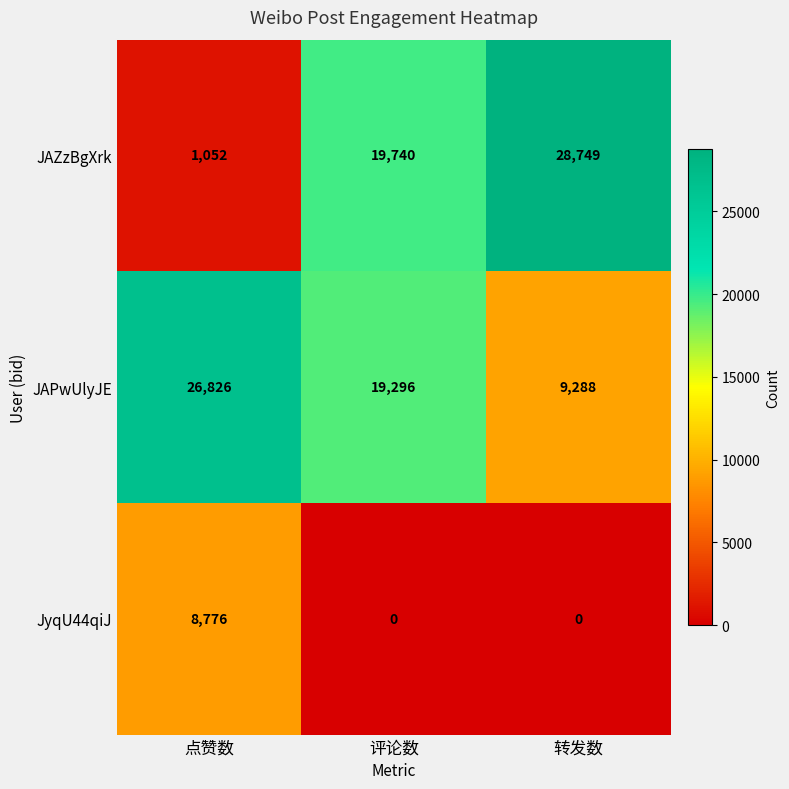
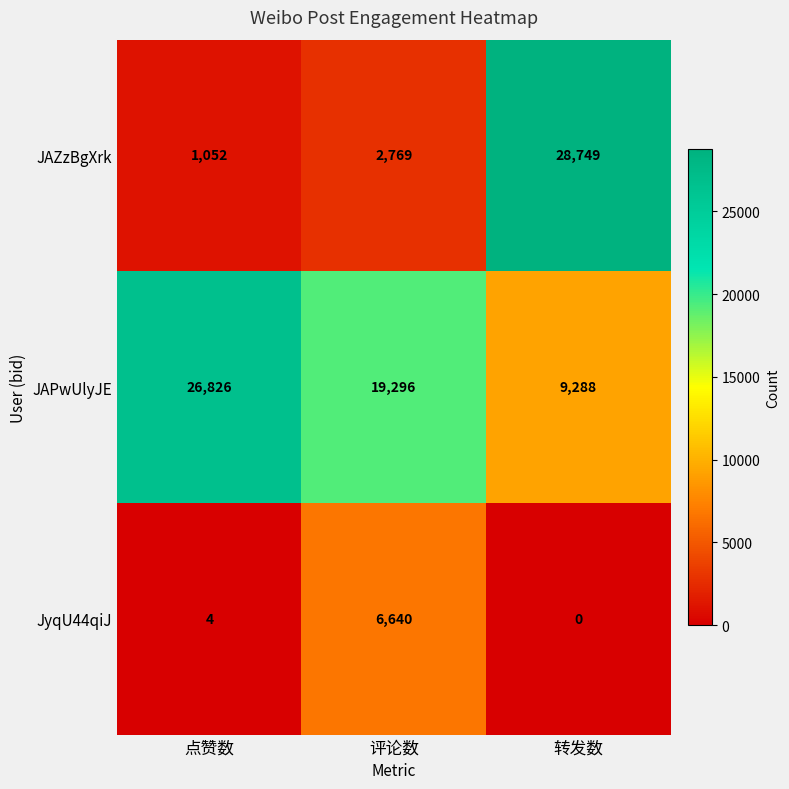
  {
    "JAZzBgXrk": {
      "点赞数": "1,052",
-     "评论数": "19,740",
+     "评论数": "2,769",
      "转发数": "28,749"
    },
    "JAPwUlyJE": {
      "点赞数": "26,826",
      "评论数": "19,296",
      "转发数": "9,288"
    },
    "JyqU44qiJ": {
-     "点赞数": "8,776",
-     "评论数": "0",
+     "点赞数": "4",
+     "评论数": "6,640",
      "转发数": "0"
    }
  }
